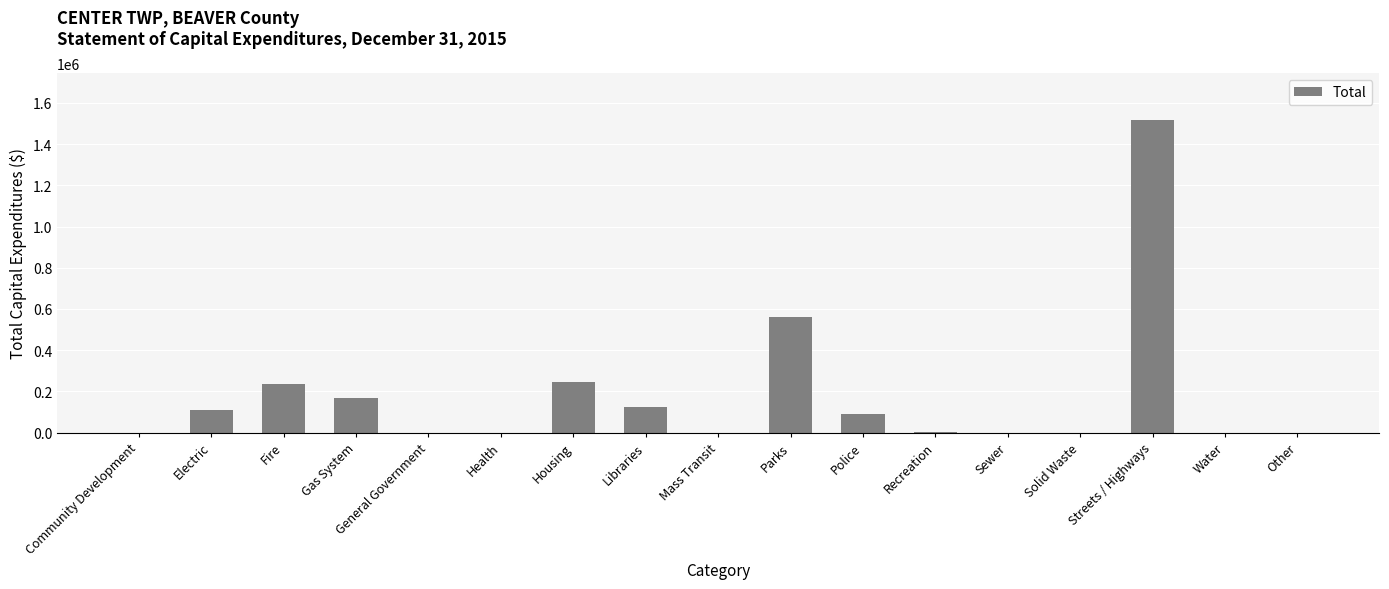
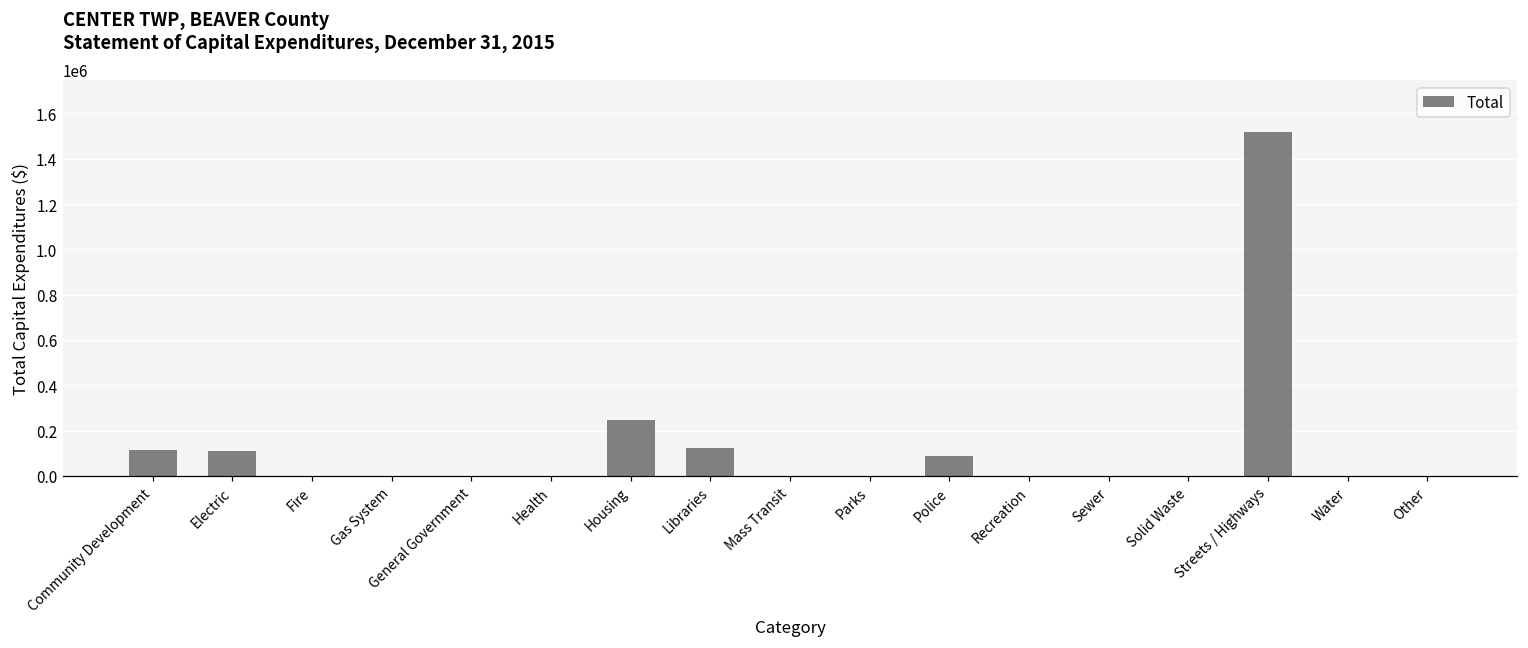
  {
-   "Community Development": 0,
+   "Community Development": 120000,
    "Electric": 110000,
-   "Fire": 240000,
-   "Gas System": 170000,
+   "Fire": 0,
+   "Gas System": 0,
    "General Government": 0,
    "Health": 0,
    "Housing": 240000,
    "Libraries": 120000,
    "Mass Transit": 0,
-   "Parks": 560000,
+   "Parks": 0,
    "Police": 90000,
    "Sewer": 0,
    "Solid Waste": 0,
    "Streets / Highways": 1520000,
    "Water": 0,
    "Other": 0
  }
